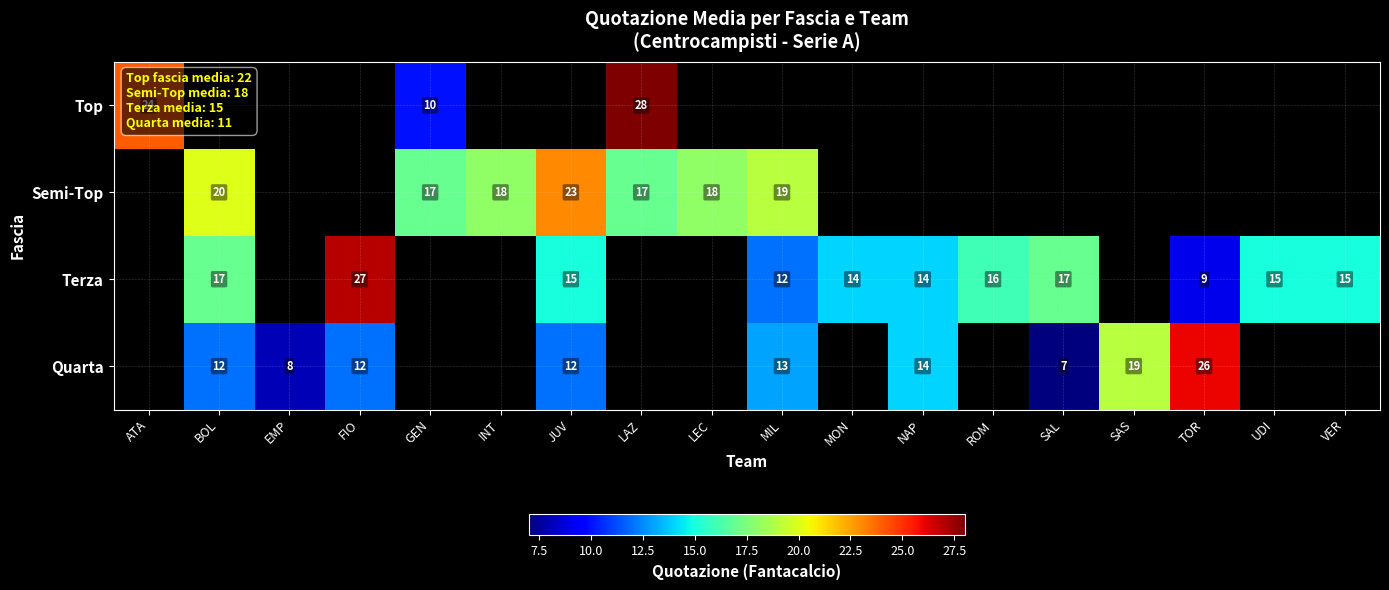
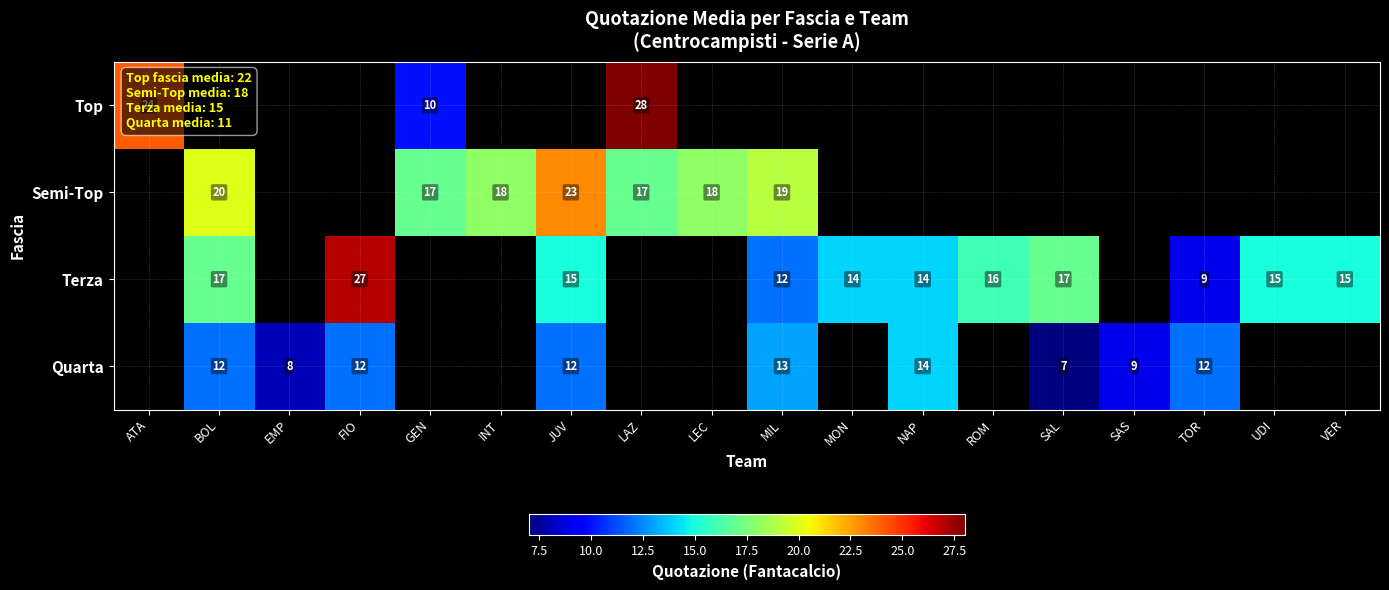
  {
    "Quarta": {
-     "SAS": 19,
-     "TOR": 26
+     "SAS": 9,
+     "TOR": 12
    }
  }
